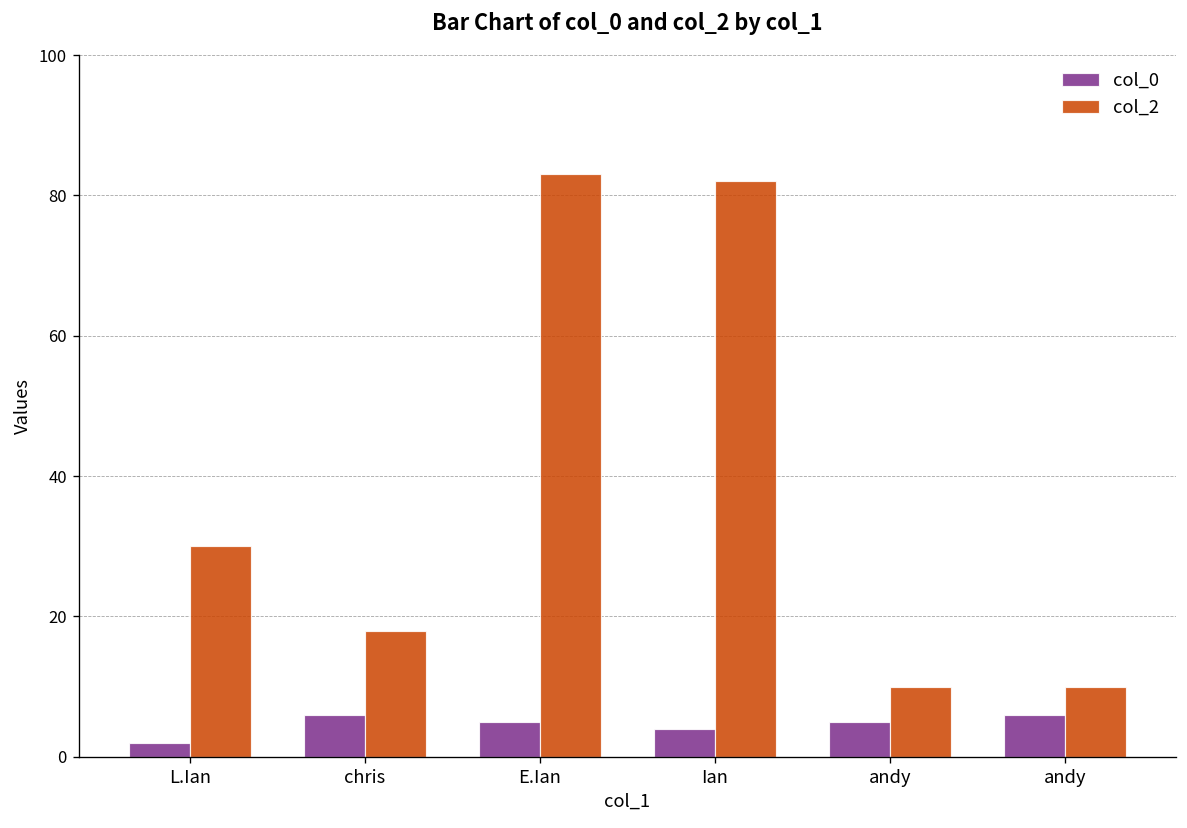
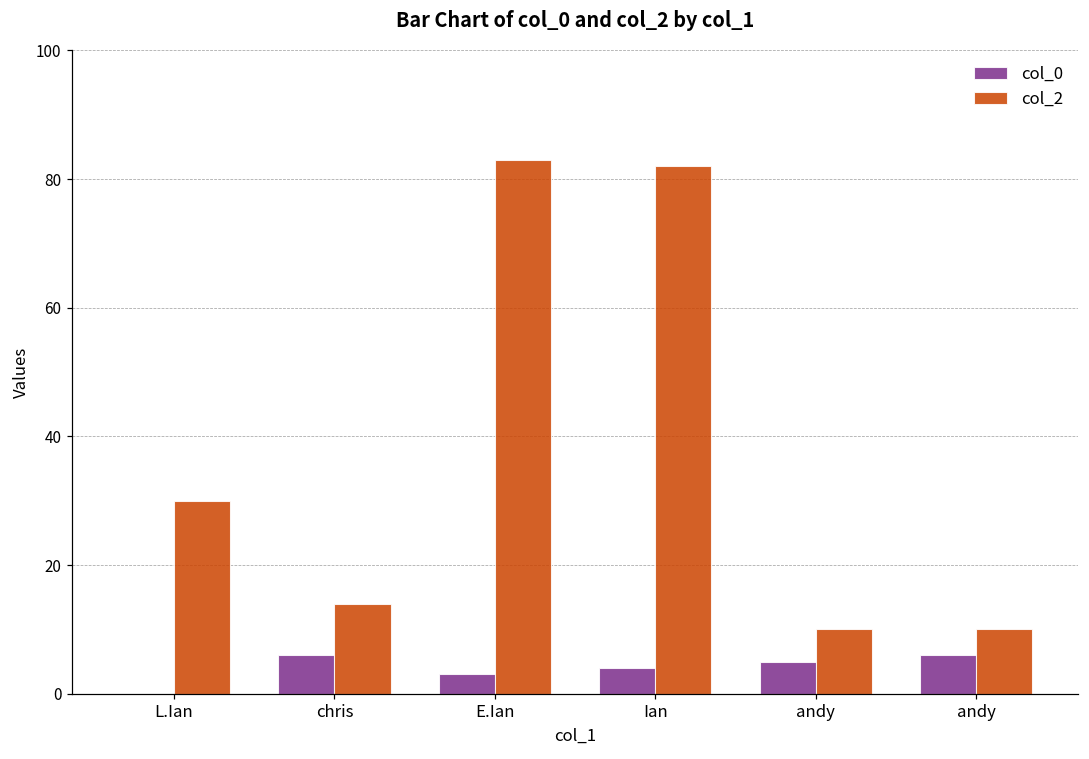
  {
    "col_0": {
-     "L.Ian": 2,
+     "L.Ian": 0,
      "chris": 6,
-     "E.Ian": 5,
+     "E.Ian": 3,
      "Ian": 4
    },
    "col_2": {
      "L.Ian": 30,
-     "chris": 18,
+     "chris": 14,
      "E.Ian": 83,
      "Ian": 82
    }
  }
